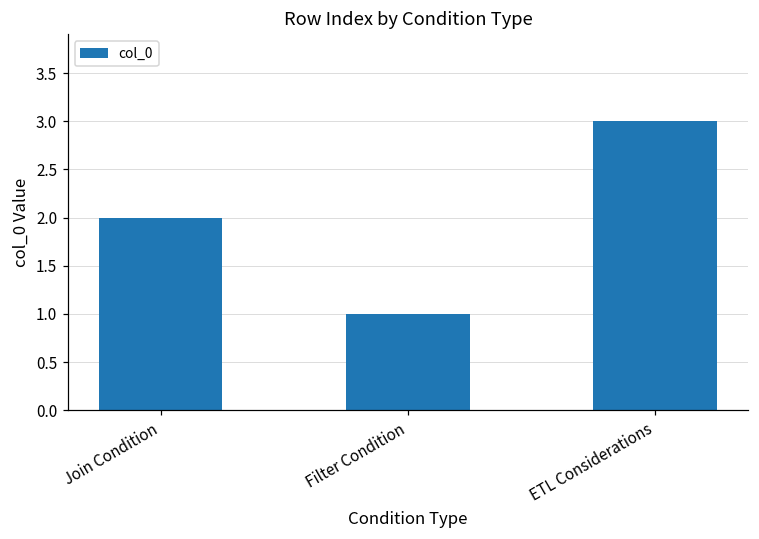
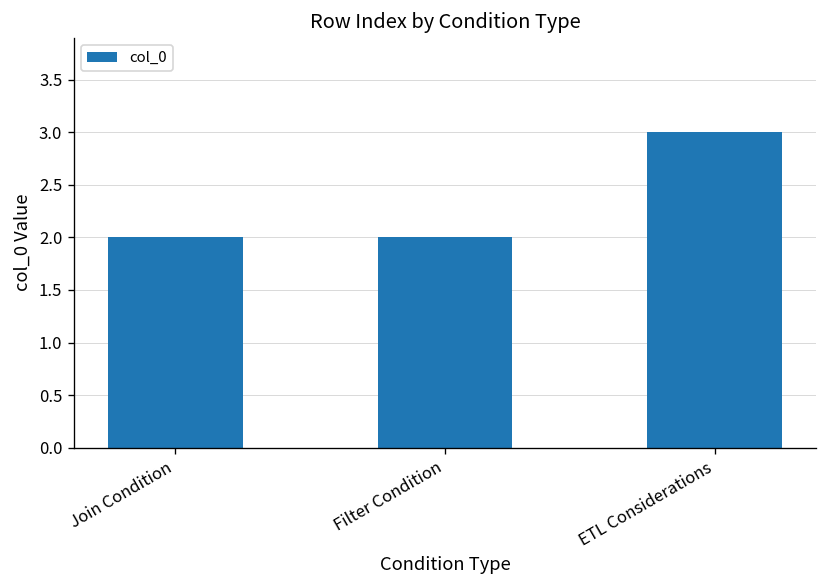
  {
    "Join Condition": 2,
-   "Filter Condition": 1,
+   "Filter Condition": 2,
    "ETL Considerations": 3
  }
